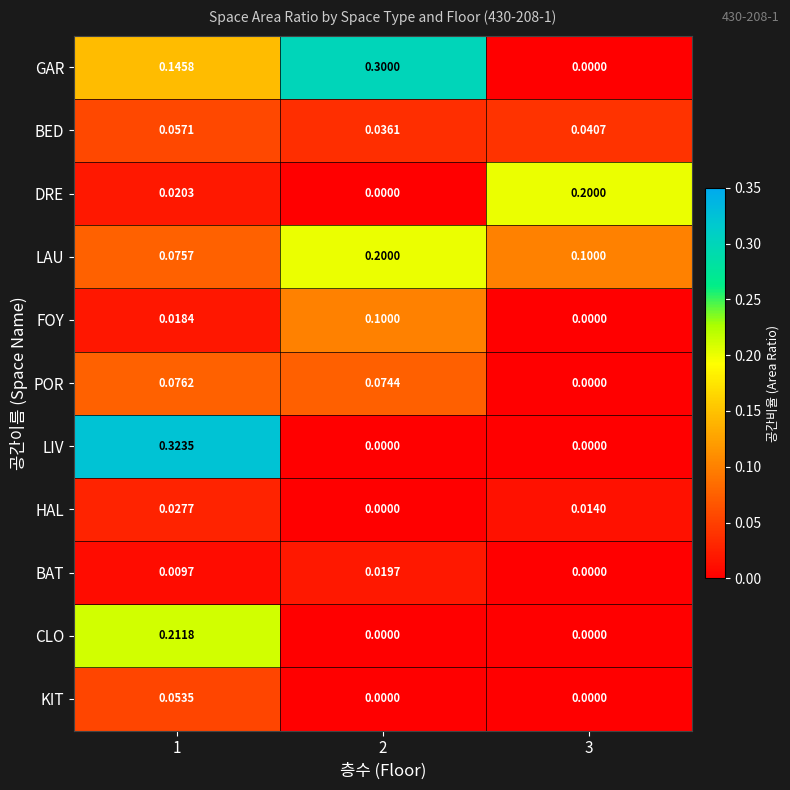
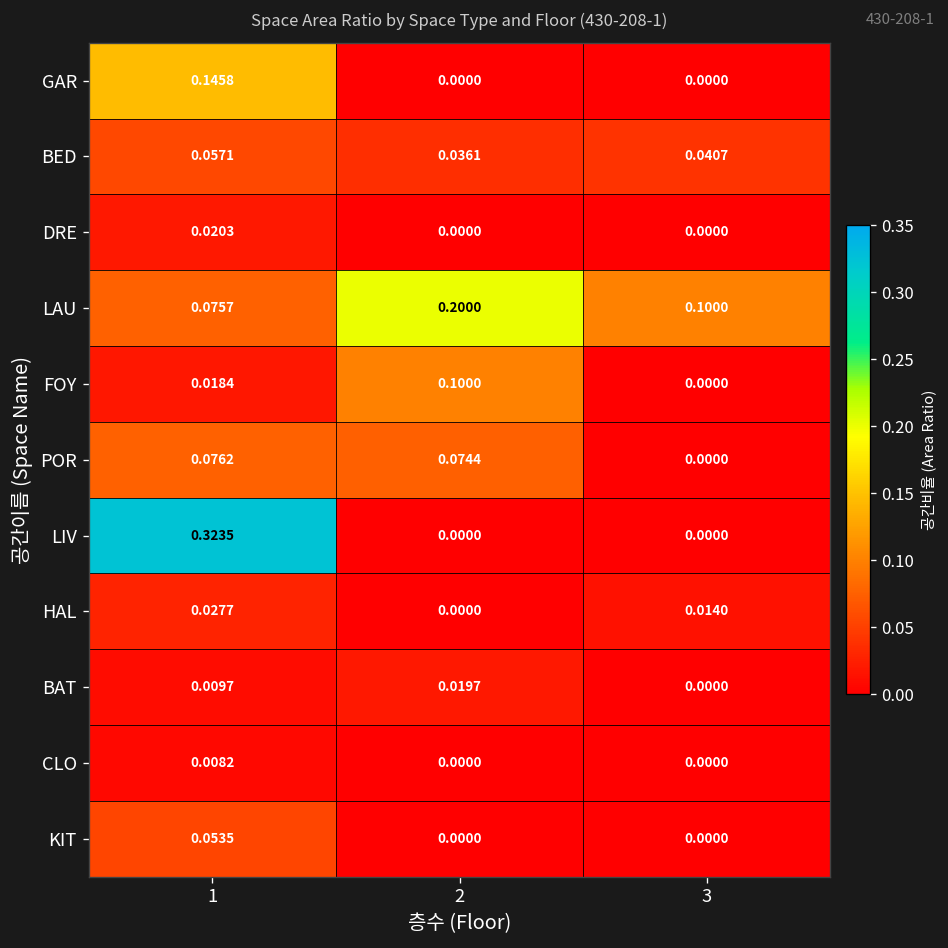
  {
    "GAR": {
      "1": 0.1458,
-     "2": 0.3000,
+     "2": 0.0000,
      "3": 0.0000
    },
    "BED": {
      "1": 0.0571,
      "2": 0.0361,
      "3": 0.0407
    },
    "DRE": {
      "1": 0.0203,
      "2": 0.0000,
-     "3": 0.2000
+     "3": 0.0000
    },
    "LAU": {
      "1": 0.0757,
      "2": 0.2000,
      "3": 0.1000
    },
    "FOY": {
      "1": 0.0184,
      "2": 0.1000,
      "3": 0.0000
    },
    "POR": {
      "1": 0.0762,
      "2": 0.0744,
      "3": 0.0000
    },
    "LIV": {
      "1": 0.3235,
      "2": 0.0000,
      "3": 0.0000
    },
    "HAL": {
      "1": 0.0277,
      "2": 0.0000,
      "3": 0.0140
    },
    "BAT": {
      "1": 0.0097,
      "2": 0.0197,
      "3": 0.0000
    },
    "CLO": {
-     "1": 0.2118,
+     "1": 0.0082,
      "2": 0.0000,
      "3": 0.0000
    },
    "KIT": {
      "1": 0.0535,
      "2": 0.0000,
      "3": 0.0000
    }
  }
